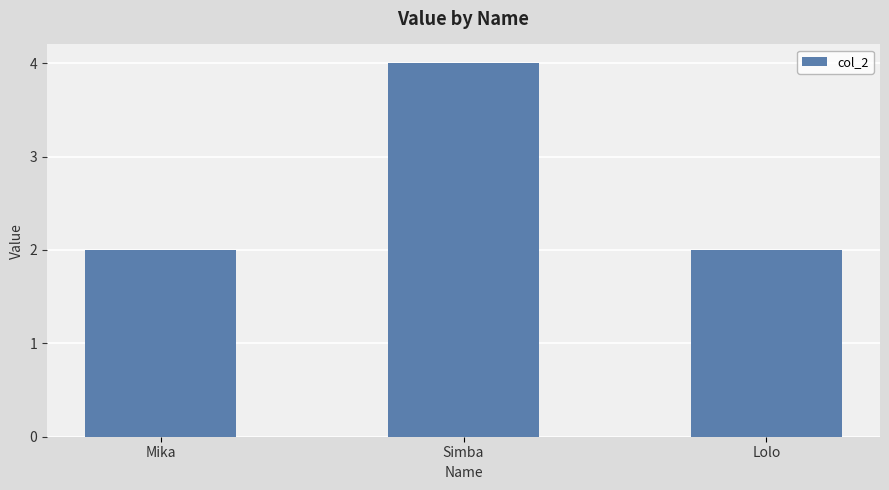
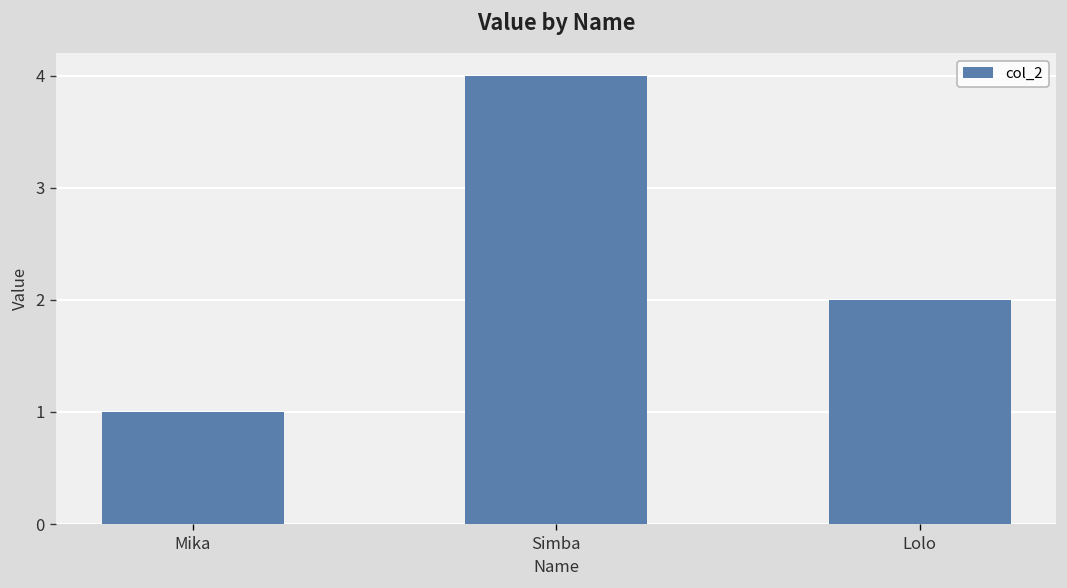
  {
-   "Mika": 2,
+   "Mika": 1,
    "Simba": 4,
    "Lolo": 2
  }
